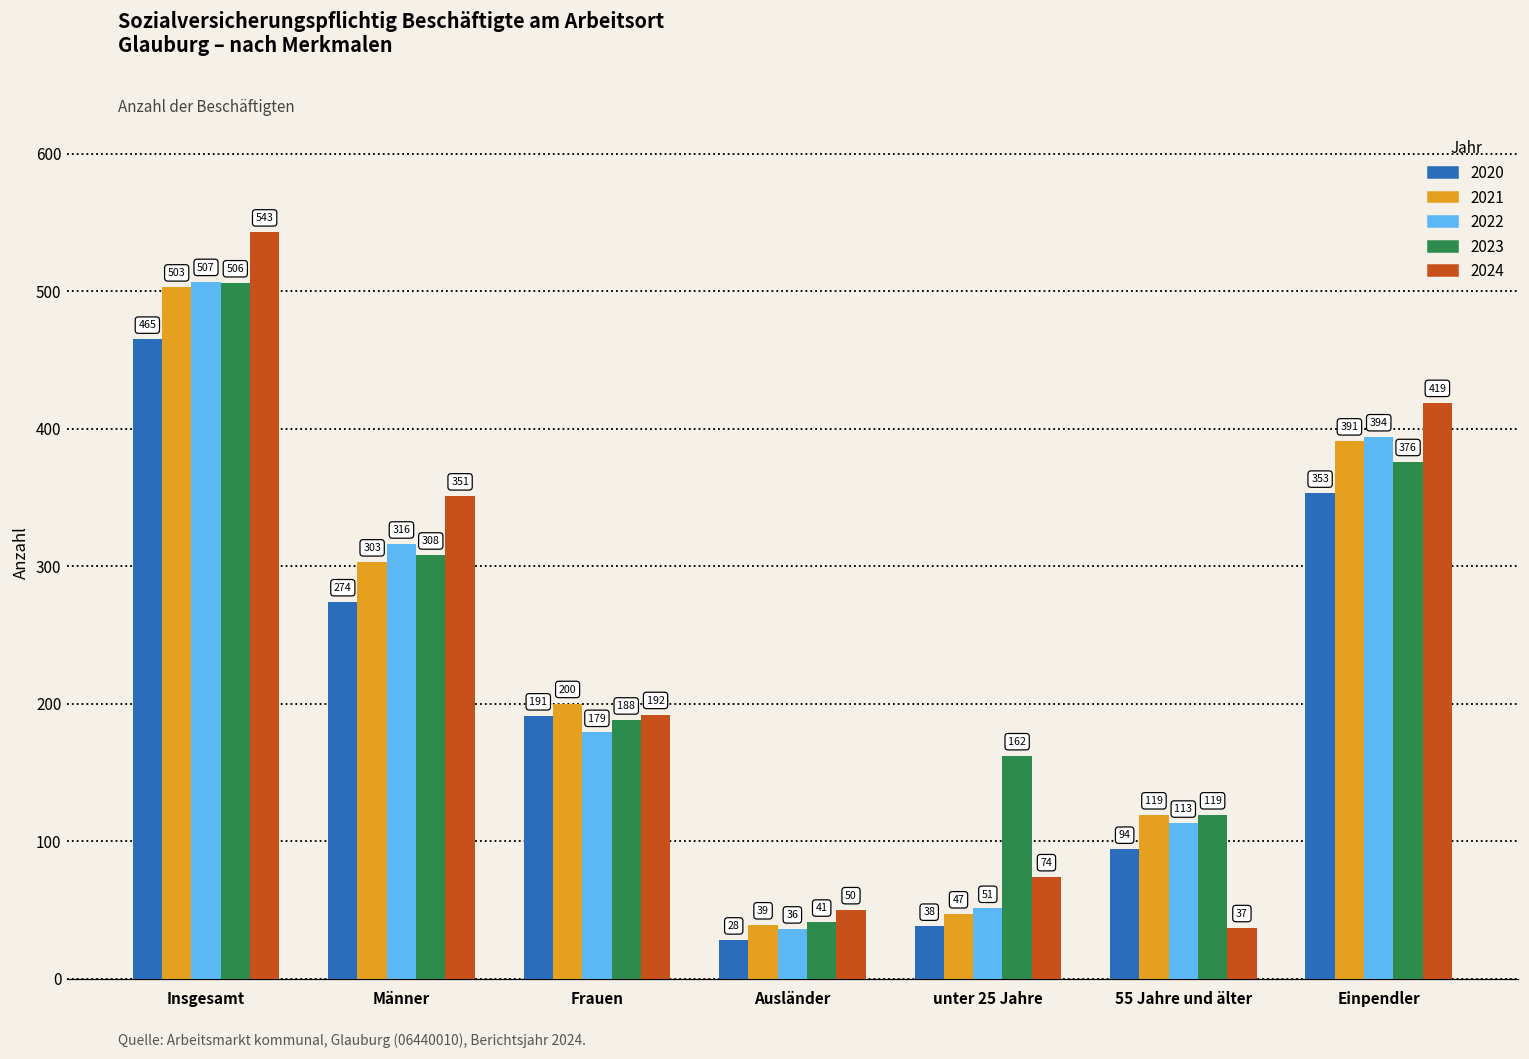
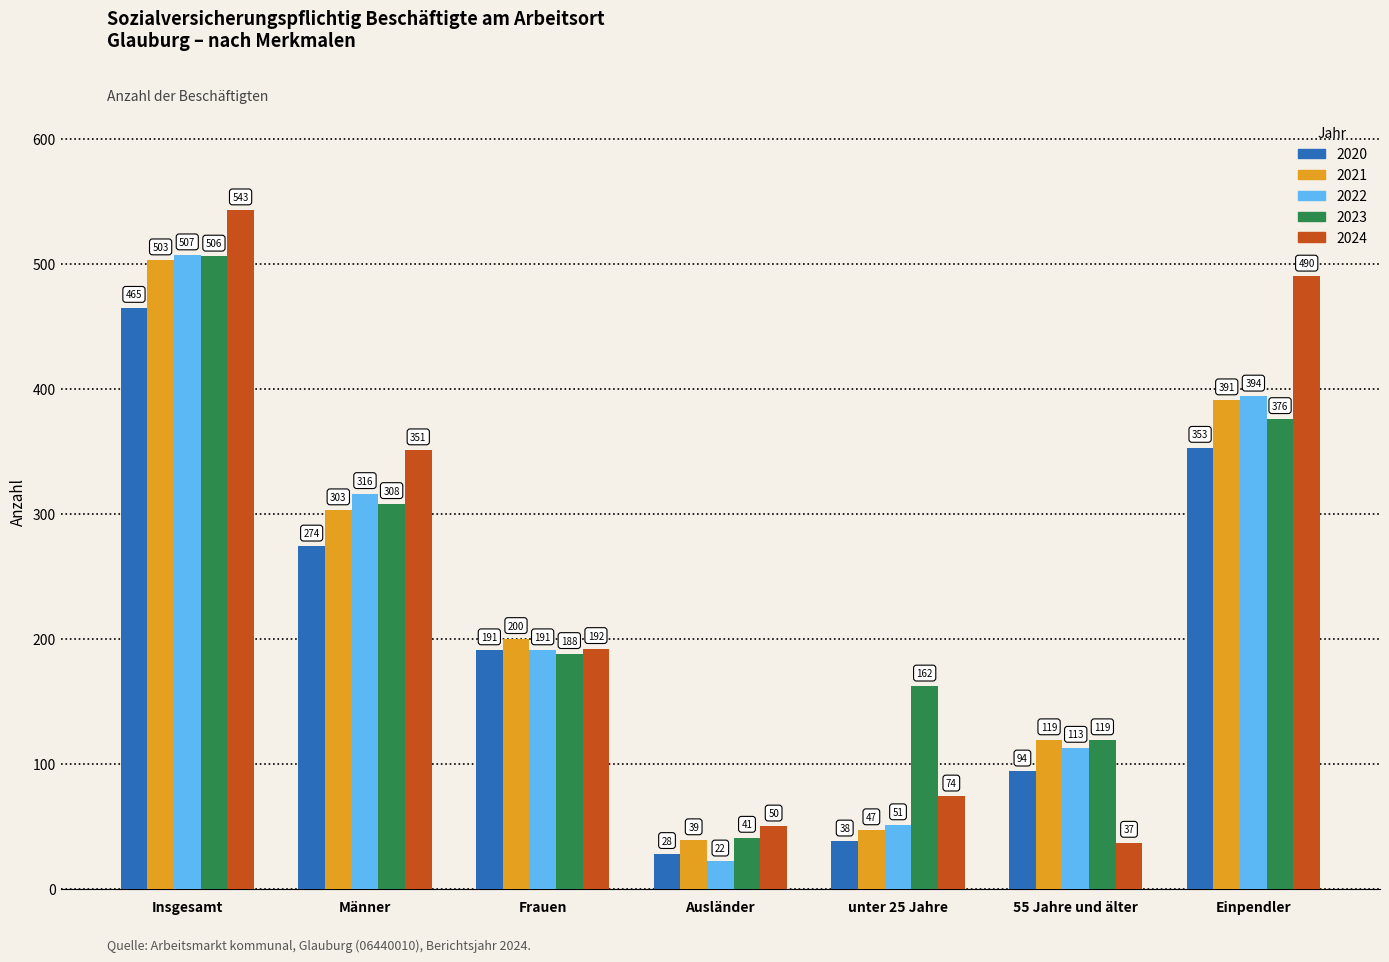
  {
    "2022": {
-     "Frauen": 179,
-     "Ausländer": 36
+     "Frauen": 191,
+     "Ausländer": 22
    },
    "2024": {
-     "Einpendler": 419
+     "Einpendler": 490
    }
  }
